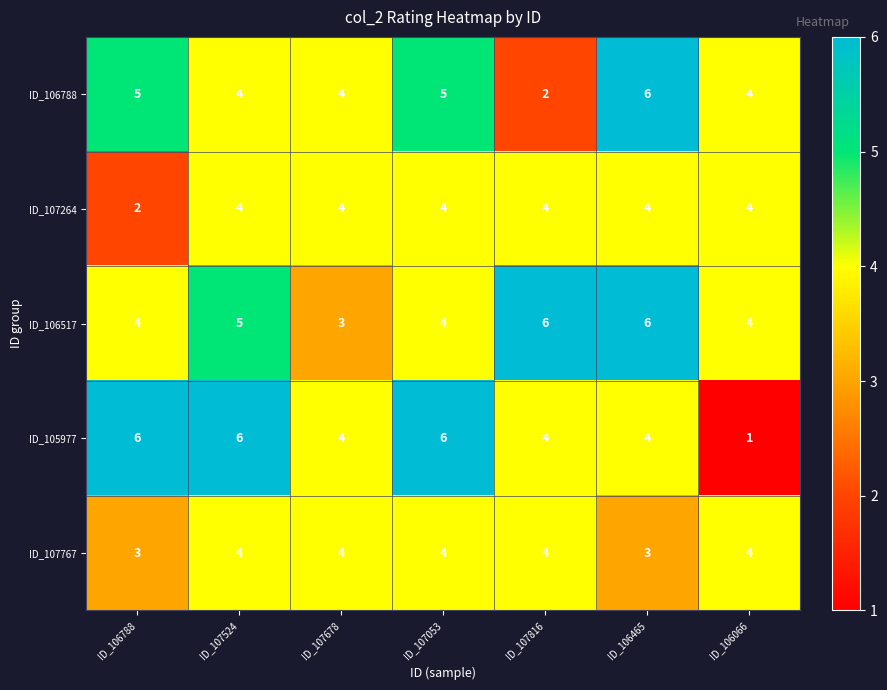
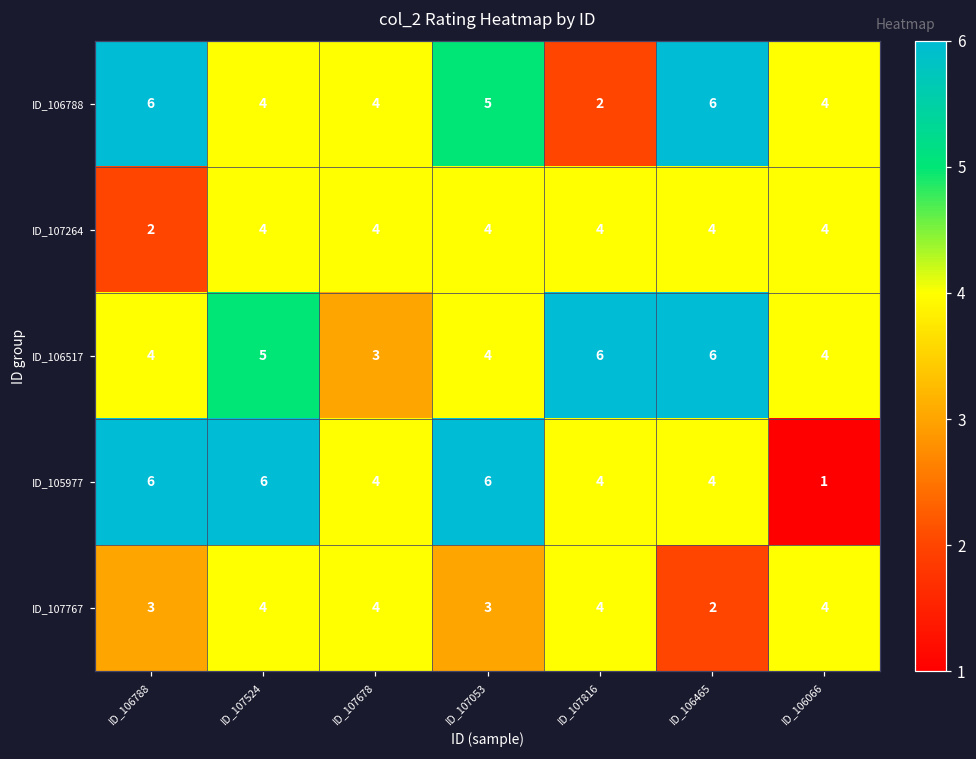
  {
    "ID_106788": {
-     "ID_106788": 5,
+     "ID_106788": 6,
      "ID_107524": 4,
      "ID_107678": 4,
      "ID_107053": 5,
      "ID_107816": 2,
      "ID_106465": 6,
      "ID_106066": 4
    },
    "ID_107264": {
      "ID_106788": 2,
      "ID_107524": 4,
      "ID_107678": 4,
      "ID_107053": 4,
      "ID_107816": 4,
      "ID_106465": 4,
      "ID_106066": 4
    },
    "ID_106517": {
      "ID_106788": 4,
      "ID_107524": 5,
      "ID_107678": 3,
      "ID_107053": 4,
      "ID_107816": 6,
      "ID_106465": 6,
      "ID_106066": 4
    },
    "ID_105977": {
      "ID_106788": 6,
      "ID_107524": 6,
      "ID_107678": 4,
      "ID_107053": 6,
      "ID_107816": 4,
      "ID_106465": 4,
      "ID_106066": 1
    },
    "ID_107767": {
      "ID_106788": 3,
      "ID_107524": 4,
      "ID_107678": 4,
-     "ID_107053": 4,
+     "ID_107053": 3,
      "ID_107816": 4,
-     "ID_106465": 3,
+     "ID_106465": 2,
      "ID_106066": 4
    }
  }
